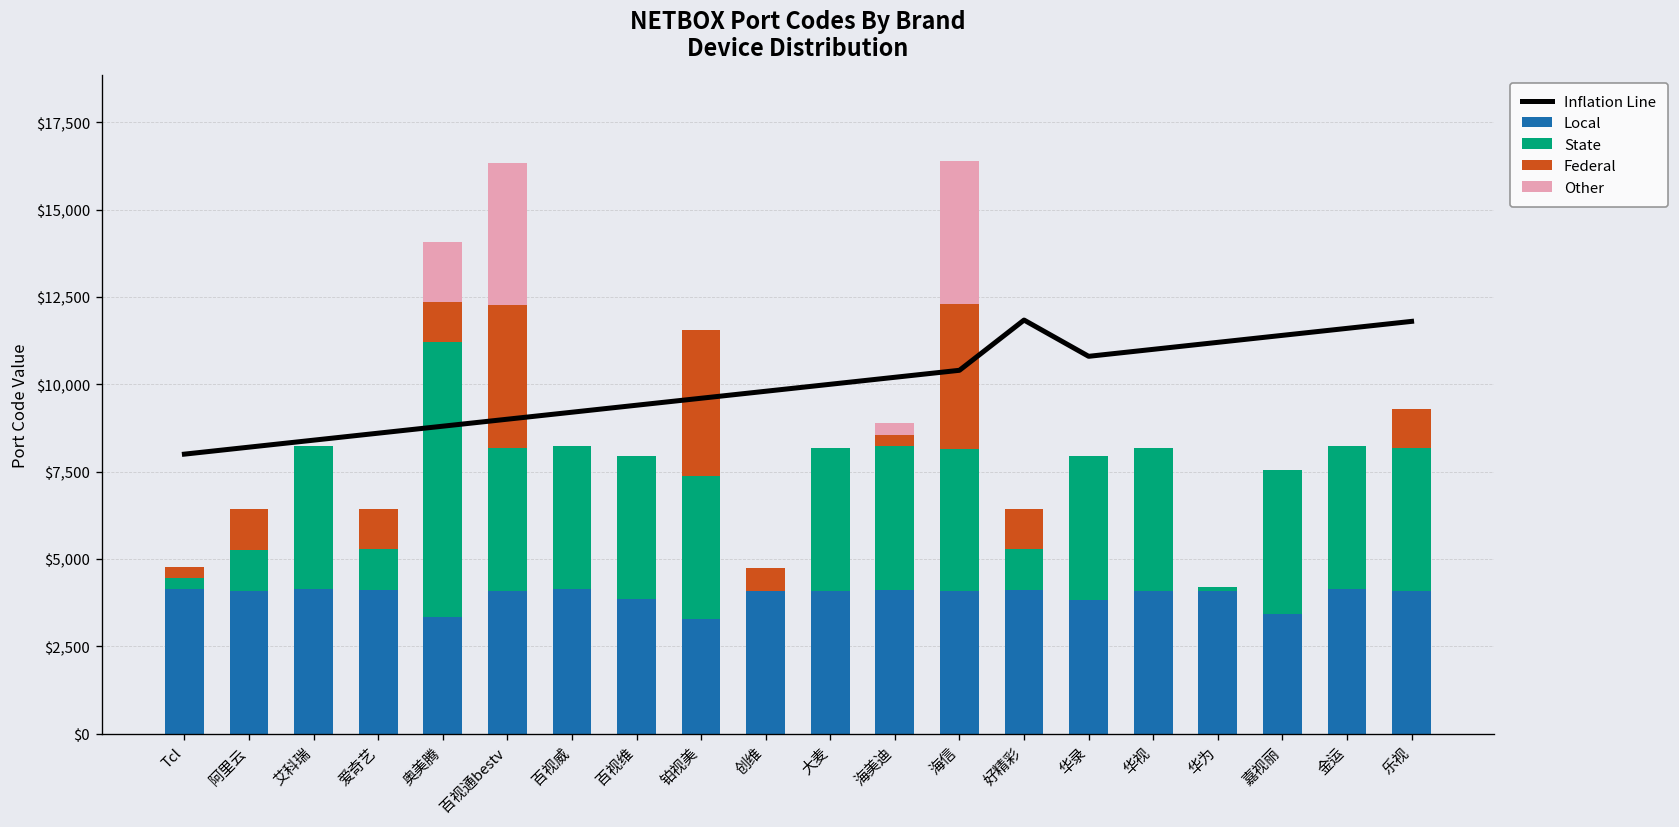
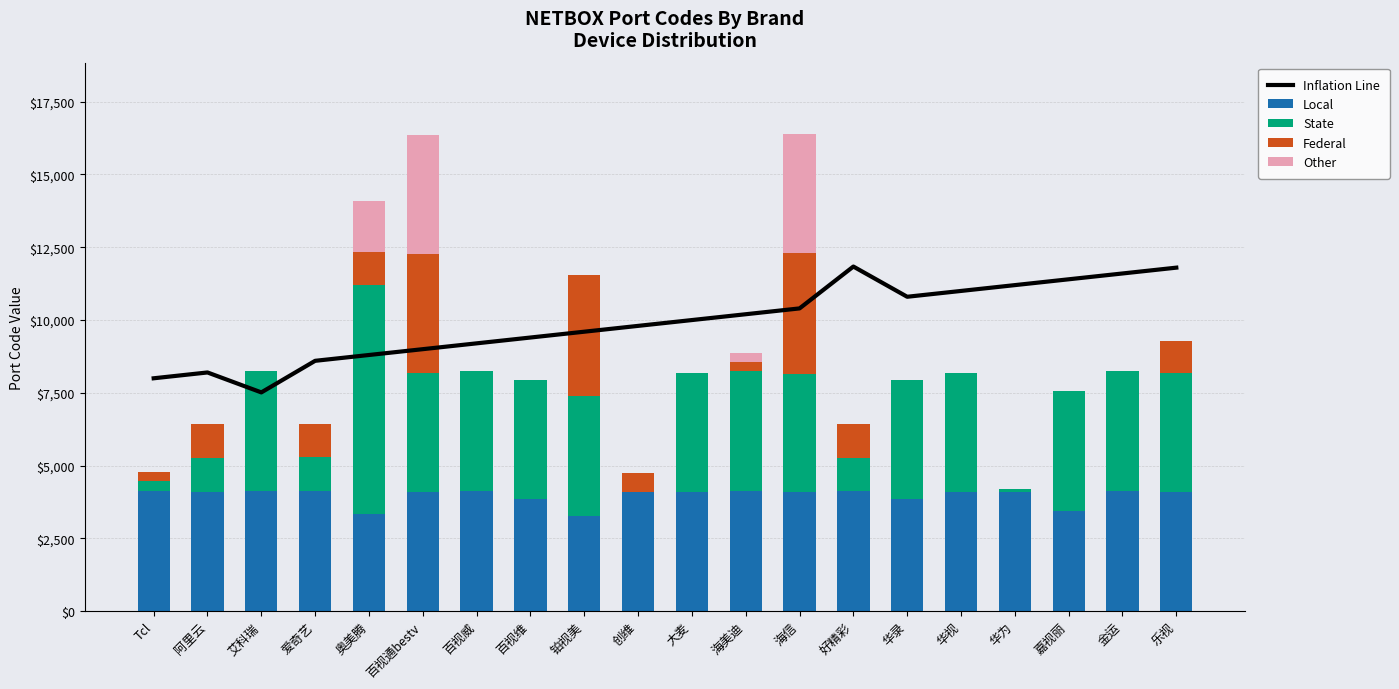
  {
    "Inflation Line": {
      "Tcl": "$8,000",
      "阿里云": "$8,200",
-     "艾科瑞": "$8,400",
+     "艾科瑞": "$7,500",
      "爱奇艺": "$8,600",
      "奥美腾": "$8,800",
      "百视通bestv": "$9,000",
      "百视威": "$9,200",
      "百视维": "$9,400",
      "铂视美": "$9,600",
      "创维": "$9,800",
      "大麦": "$10,000",
      "海美迪": "$10,200",
      "海信": "$10,400",
      "好精彩": "$11,800",
      "华录": "$10,800",
      "华视": "$11,000",
      "华为": "$11,200",
      "嘉视丽": "$11,400",
      "金运": "$11,600",
      "乐视": "$11,800"
    },
    "Local": {
      "Tcl": "$4,100",
      "阿里云": "$4,100",
      "艾科瑞": "$4,100",
      "爱奇艺": "$4,100",
      "奥美腾": "$3,300",
      "百视通bestv": "$4,100",
      "百视威": "$4,100",
      "百视维": "$3,900",
      "铂视美": "$3,300",
      "创维": "$4,100",
      "大麦": "$4,100",
      "海美迪": "$4,100",
      "海信": "$4,100",
      "好精彩": "$4,100",
      "华录": "$3,800",
      "华视": "$4,100",
      "华为": "$4,100",
      "嘉视丽": "$3,400",
      "金运": "$4,100",
      "乐视": "$4,100"
    },
    "State": {
      "Tcl": "$300",
      "阿里云": "$1,200",
      "艾科瑞": "$4,100",
      "爱奇艺": "$1,200",
      "奥美腾": "$7,900",
      "百视通bestv": "$4,100",
      "百视威": "$4,100",
      "百视维": "$4,100",
      "铂视美": "$4,100",
      "创维": "$0",
      "大麦": "$4,100",
      "海美迪": "$4,100",
      "海信": "$4,100",
      "好精彩": "$1,200",
      "华录": "$4,100",
      "华视": "$4,100",
      "华为": "$100",
      "嘉视丽": "$4,100",
      "金运": "$4,100",
      "乐视": "$4,100"
    },
    "Federal": {
      "Tcl": "$300",
      "阿里云": "$1,200",
      "艾科瑞": "$0",
      "爱奇艺": "$1,200",
      "奥美腾": "$1,100",
      "百视通bestv": "$4,100",
      "百视威": "$0",
      "百视维": "$0",
      "铂视美": "$4,200",
      "创维": "$700",
      "大麦": "$0",
      "海美迪": "$300",
      "海信": "$4,100",
      "好精彩": "$1,200",
      "华录": "$0",
      "华视": "$0",
      "华为": "$0",
      "嘉视丽": "$0",
      "金运": "$0",
      "乐视": "$1,100"
    },
    "Other": {
      "Tcl": "$0",
      "阿里云": "$0",
      "艾科瑞": "$0",
      "爱奇艺": "$0",
      "奥美腾": "$1,700",
      "百视通bestv": "$4,100",
      "百视威": "$0",
      "百视维": "$0",
      "铂视美": "$0",
      "创维": "$0",
      "大麦": "$0",
      "海美迪": "$300",
      "海信": "$4,100",
      "好精彩": "$0",
      "华录": "$0",
      "华视": "$0",
      "华为": "$0",
      "嘉视丽": "$0",
      "金运": "$0",
      "乐视": "$0"
    }
  }
